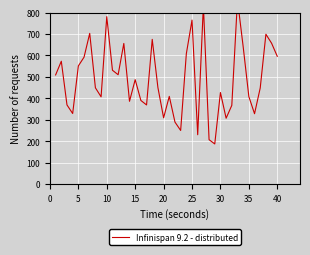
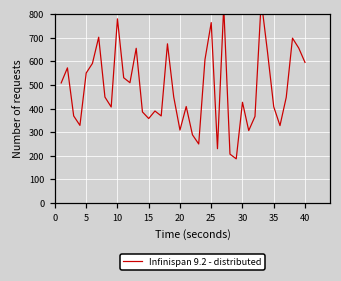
  {
    "5": 550,
    "10": 780,
-   "15": 490,
+   "15": 360,
    "20": 310,
    "25": 770,
    "30": 430,
    "35": 410,
    "40": 600
  }
